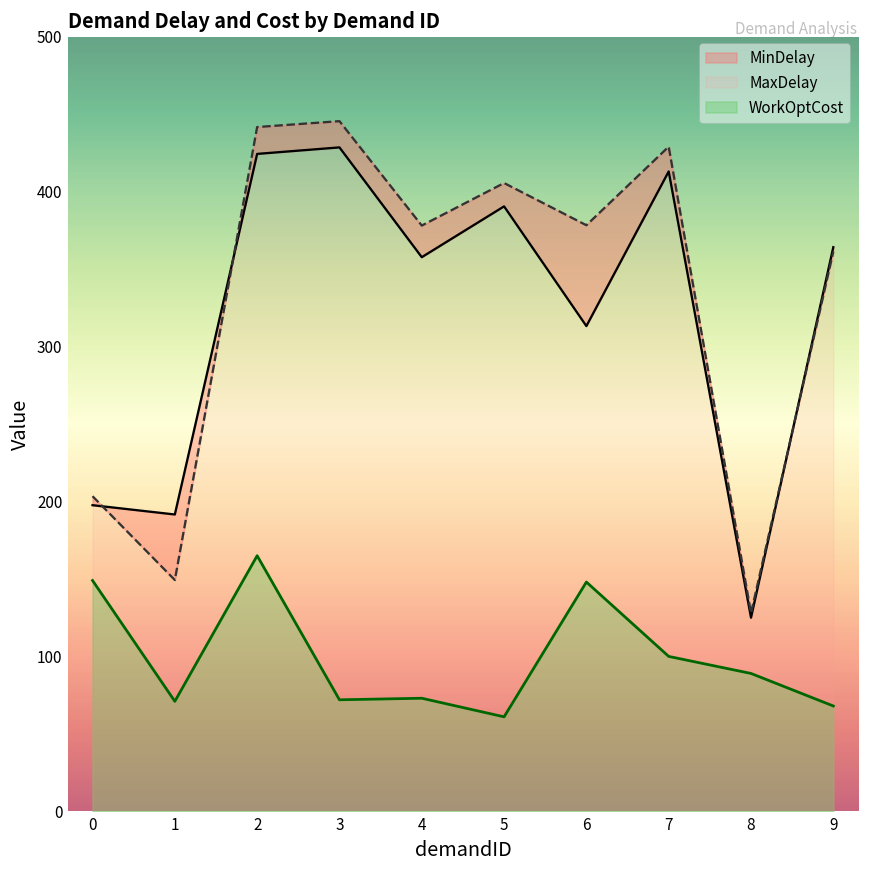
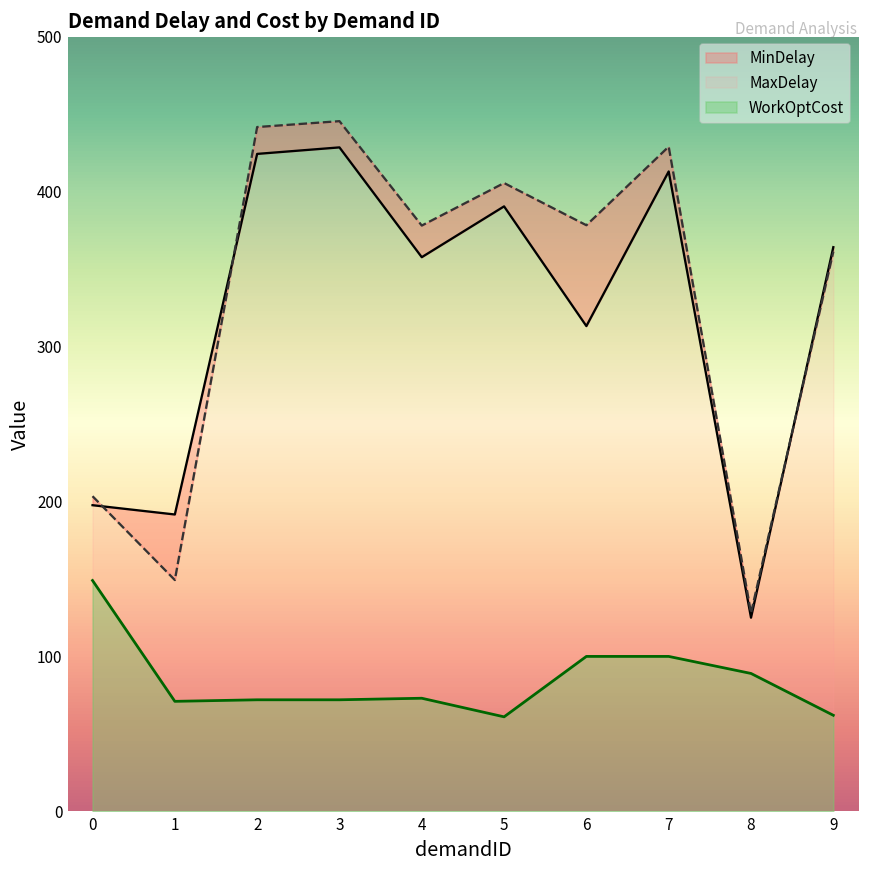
  {
    "MaxDelay": {
      "1": 149,
      "9": 361
    },
    "WorkOptCost": {
      "0": 149,
      "1": 71,
-     "2": 165,
+     "2": 72,
      "3": 72,
      "4": 73,
      "5": 61,
-     "6": 148,
+     "6": 100,
      "7": 100,
      "8": 89,
-     "9": 68
+     "9": 62
    }
  }
